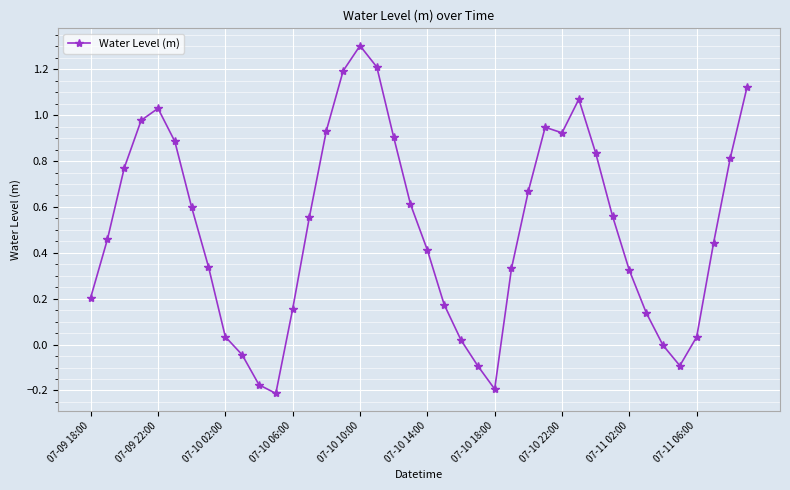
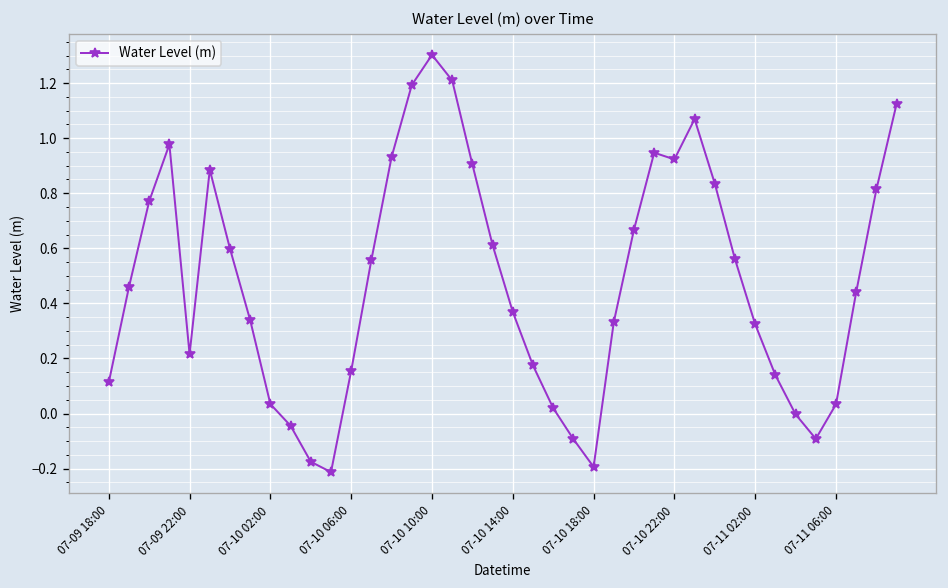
  {
-   "07-09 18:00": 0.20,
-   "07-09 22:00": 1.03,
+   "07-09 18:00": 0.11,
+   "07-09 22:00": 0.22,
    "07-10 02:00": 0.03,
    "07-10 06:00": 0.15,
    "07-10 10:00": 1.30,
-   "07-10 14:00": 0.41,
+   "07-10 14:00": 0.37,
    "07-10 18:00": -0.19,
    "07-10 22:00": 0.92,
    "07-11 02:00": 0.32,
    "07-11 06:00": 0.03
  }
